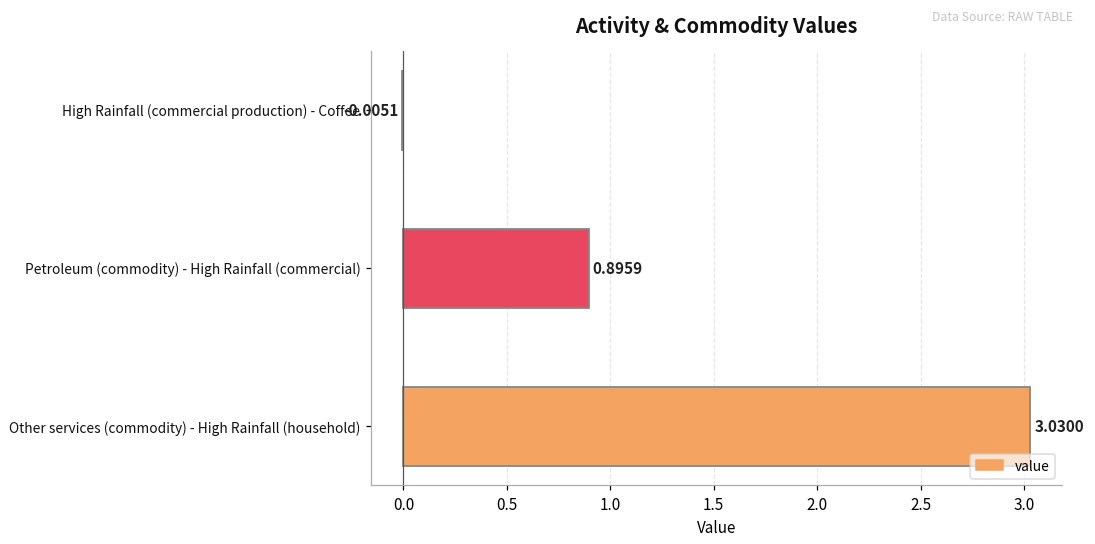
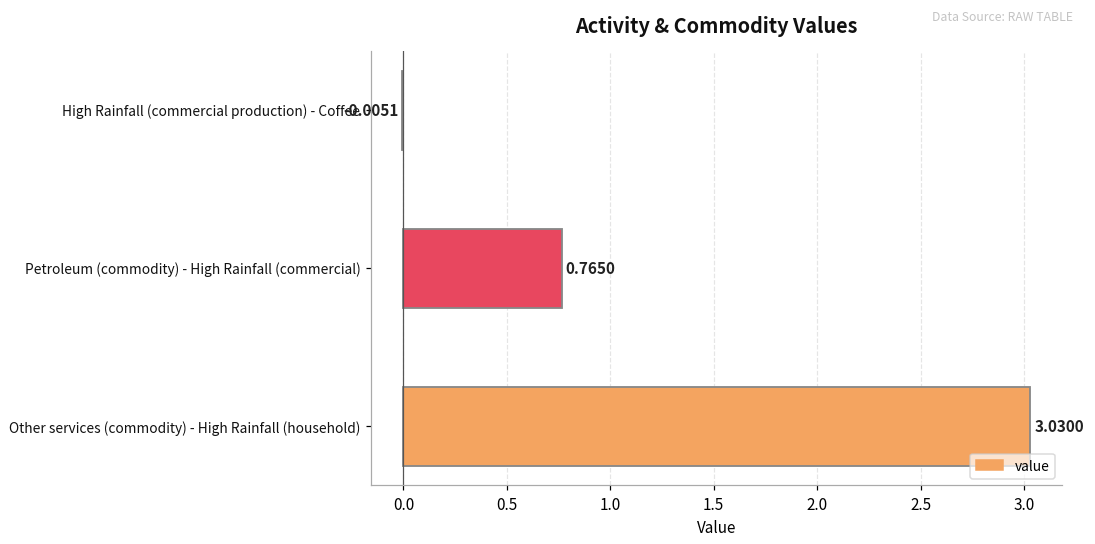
  {
    "High Rainfall (commercial production) - Coffee": -0.0051,
-   "Petroleum (commodity) - High Rainfall (commercial)": 0.8959,
+   "Petroleum (commodity) - High Rainfall (commercial)": 0.7650,
    "Other services (commodity) - High Rainfall (household)": 3.0300
  }
